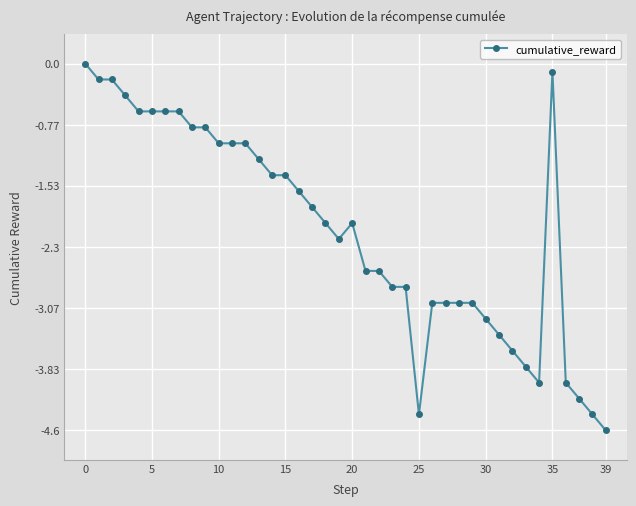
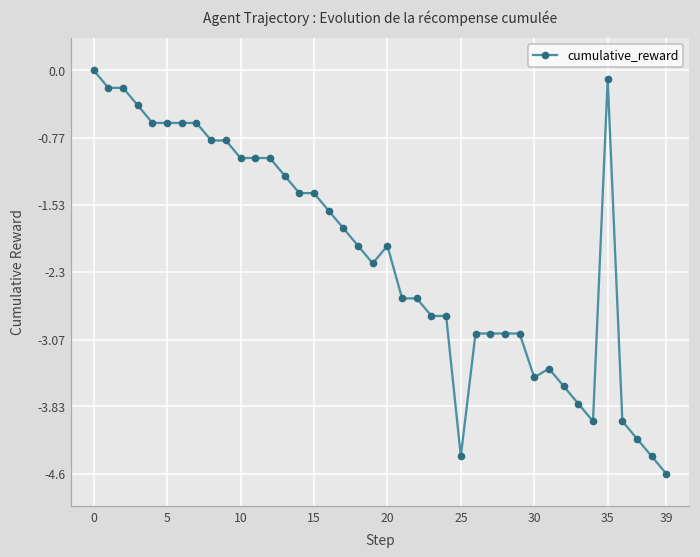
  {
    "0": 0.0,
    "5": -0.6,
    "10": -1.0,
    "15": -1.4,
    "20": -2.0,
    "25": -4.4,
-   "30": -3.2,
+   "30": -3.5,
    "35": -0.1,
    "39": -4.6
  }
